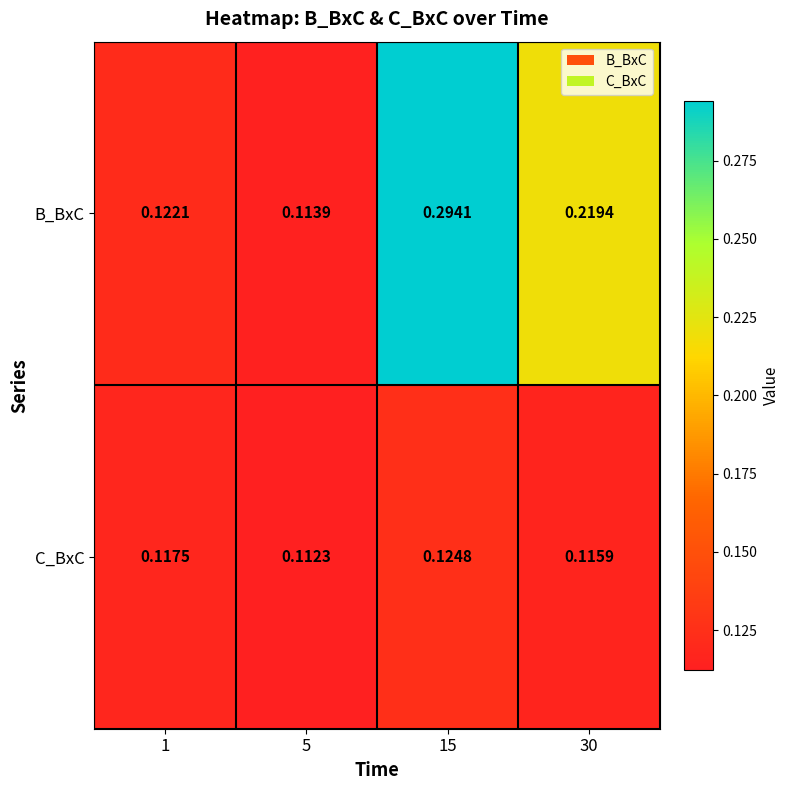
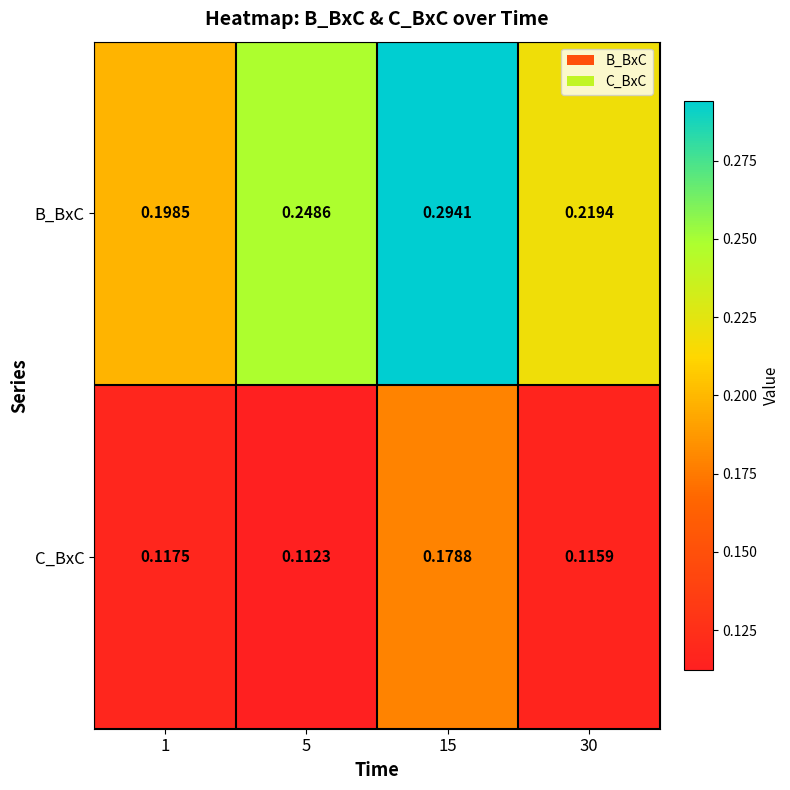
  {
    "B_BxC": {
-     "1": 0.1221,
-     "5": 0.1139,
+     "1": 0.1985,
+     "5": 0.2486,
      "15": 0.2941,
      "30": 0.2194
    },
    "C_BxC": {
      "1": 0.1175,
      "5": 0.1123,
-     "15": 0.1248,
+     "15": 0.1788,
      "30": 0.1159
    }
  }
